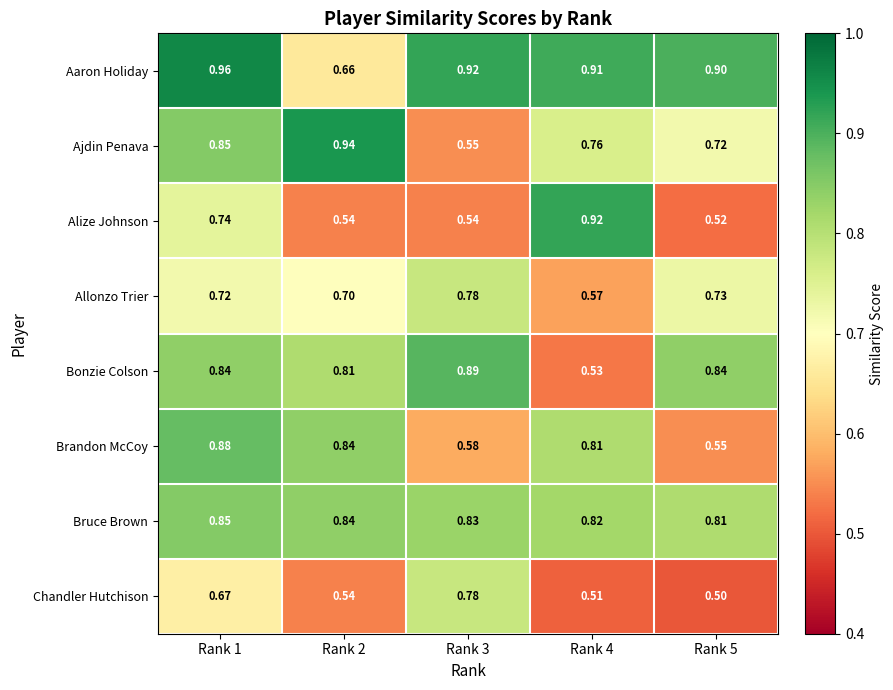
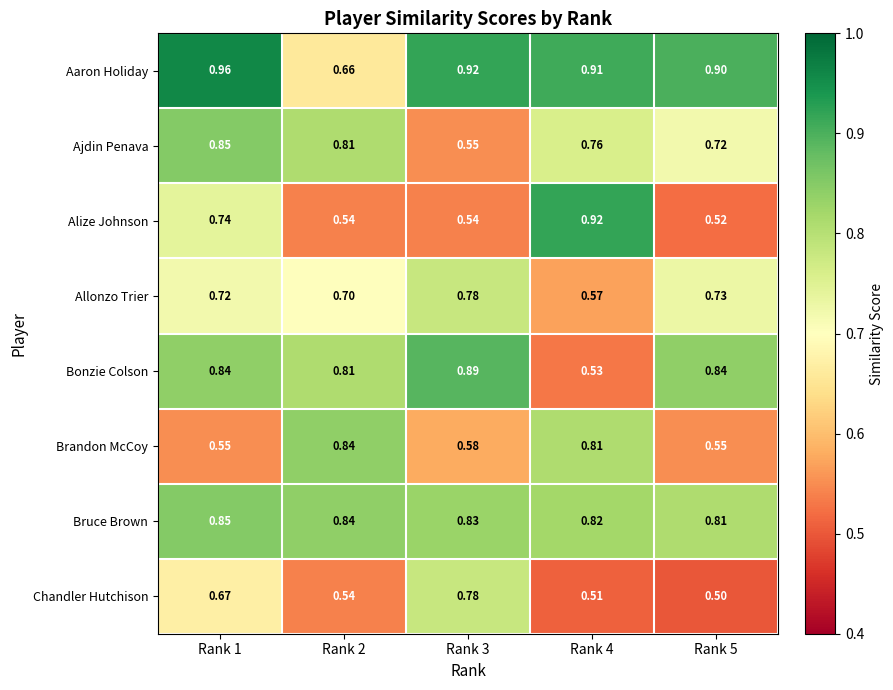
  {
    "Aaron Holiday": {
      "Rank 1": 0.96,
      "Rank 2": 0.66,
      "Rank 3": 0.92,
      "Rank 4": 0.91,
      "Rank 5": 0.90
    },
    "Ajdin Penava": {
      "Rank 1": 0.85,
-     "Rank 2": 0.94,
+     "Rank 2": 0.81,
      "Rank 3": 0.55,
      "Rank 4": 0.76,
      "Rank 5": 0.72
    },
    "Alize Johnson": {
      "Rank 1": 0.74,
      "Rank 2": 0.54,
      "Rank 3": 0.54,
      "Rank 4": 0.92,
      "Rank 5": 0.52
    },
    "Allonzo Trier": {
      "Rank 1": 0.72,
      "Rank 2": 0.70,
      "Rank 3": 0.78,
      "Rank 4": 0.57,
      "Rank 5": 0.73
    },
    "Bonzie Colson": {
      "Rank 1": 0.84,
      "Rank 2": 0.81,
      "Rank 3": 0.89,
      "Rank 4": 0.53,
      "Rank 5": 0.84
    },
    "Brandon McCoy": {
-     "Rank 1": 0.88,
+     "Rank 1": 0.55,
      "Rank 2": 0.84,
      "Rank 3": 0.58,
      "Rank 4": 0.81,
      "Rank 5": 0.55
    },
    "Bruce Brown": {
      "Rank 1": 0.85,
      "Rank 2": 0.84,
      "Rank 3": 0.83,
      "Rank 4": 0.82,
      "Rank 5": 0.81
    },
    "Chandler Hutchison": {
      "Rank 1": 0.67,
      "Rank 2": 0.54,
      "Rank 3": 0.78,
      "Rank 4": 0.51,
      "Rank 5": 0.50
    }
  }
